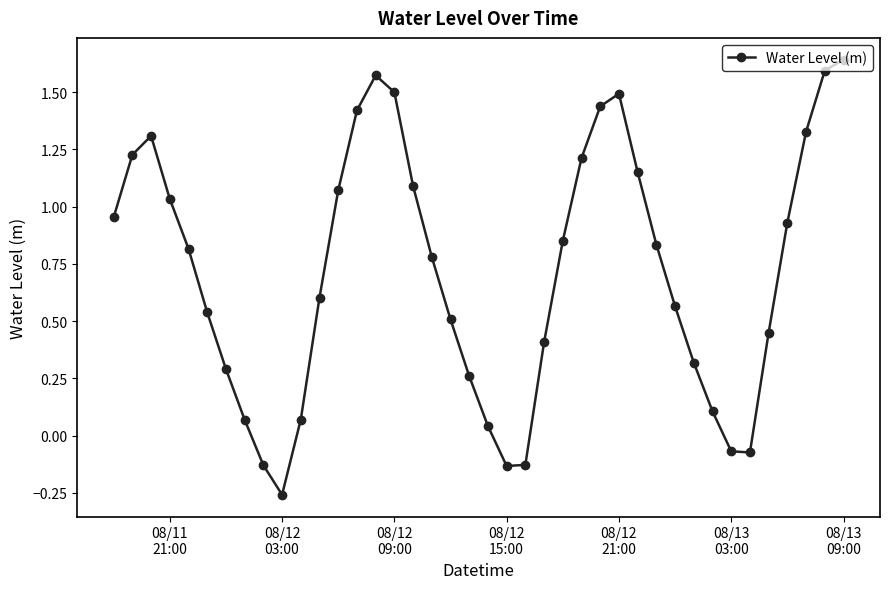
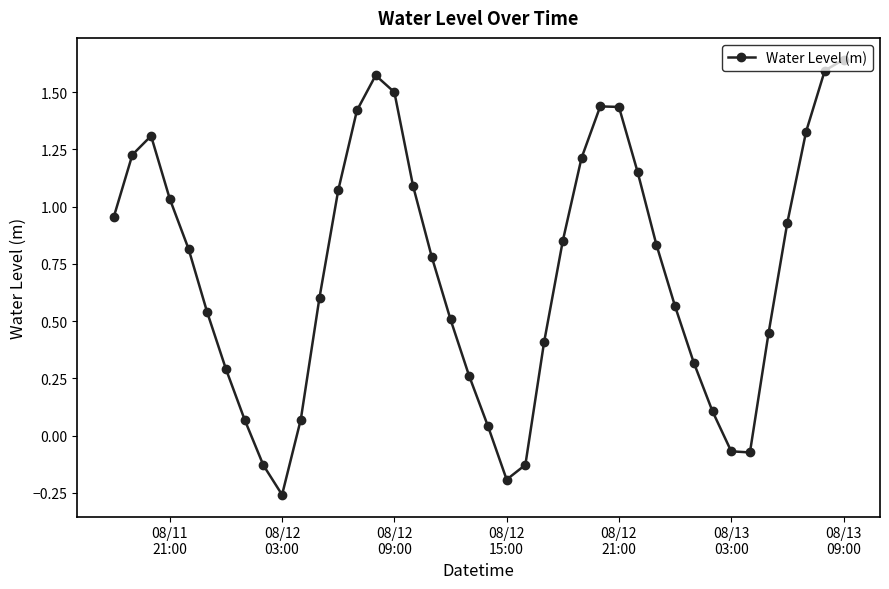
  {
    "08/11 21:00": 1.03,
    "08/12 03:00": -0.26,
    "08/12 09:00": 1.50,
-   "08/12 15:00": -0.13,
-   "08/12 21:00": 1.49,
+   "08/12 15:00": -0.19,
+   "08/12 21:00": 1.44,
    "08/13 03:00": -0.07
  }
